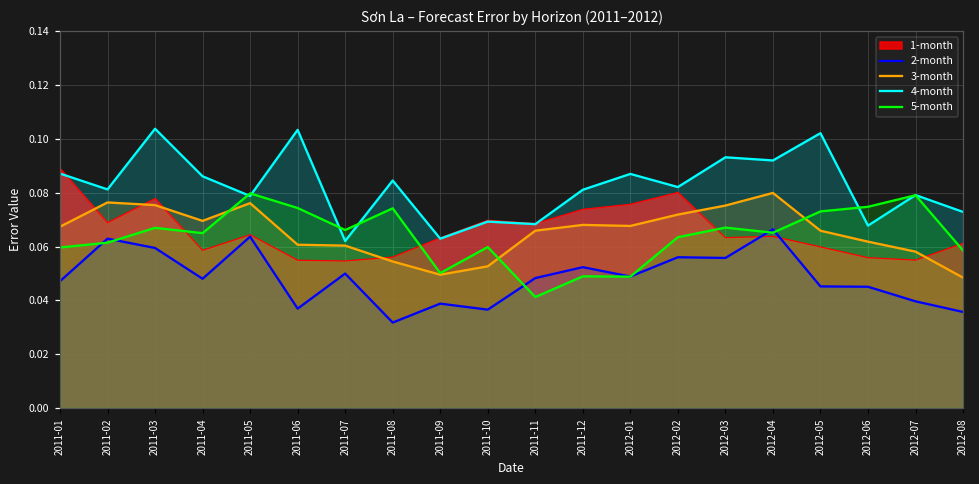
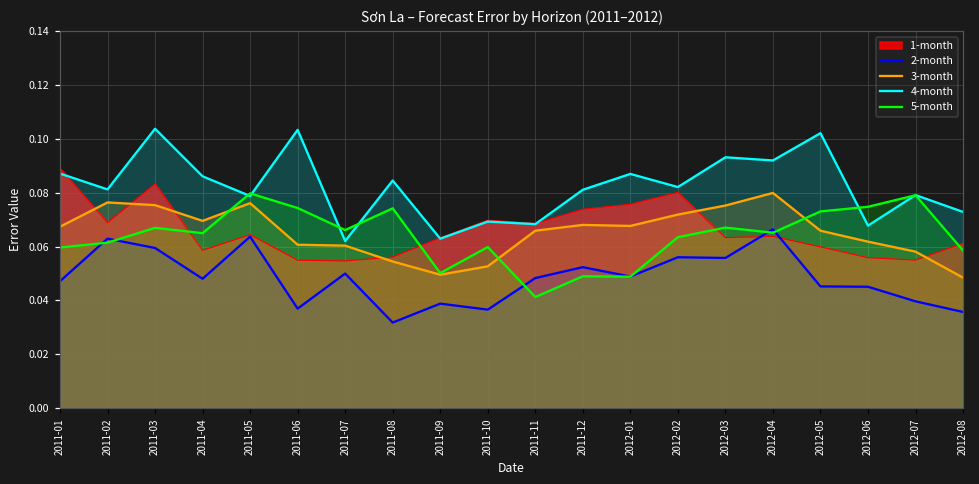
  {
    "1-month": {
      "2011-01": 0.089,
      "2011-02": 0.069,
-     "2011-03": 0.078,
+     "2011-03": 0.083,
      "2011-04": 0.059,
      "2011-06": 0.055,
      "2011-07": 0.055,
      "2011-08": 0.056,
      "2011-12": 0.074,
      "2012-01": 0.076,
      "2012-02": 0.080,
      "2012-03": 0.063,
      "2012-04": 0.064,
      "2012-05": 0.060,
      "2012-06": 0.056,
      "2012-07": 0.055,
      "2012-08": 0.061
    },
    "2-month": {
      "2011-01": 0.047,
      "2011-02": 0.063,
      "2011-03": 0.060,
      "2011-04": 0.048,
      "2011-06": 0.037,
      "2011-07": 0.050,
      "2011-08": 0.032,
      "2011-09": 0.039,
      "2011-10": 0.037,
      "2011-11": 0.048,
      "2011-12": 0.052,
      "2012-02": 0.056,
      "2012-03": 0.056,
      "2012-04": 0.066,
      "2012-05": 0.045,
      "2012-06": 0.045,
      "2012-07": 0.040,
      "2012-08": 0.036
    },
    "3-month": {
      "2011-01": 0.067,
      "2011-02": 0.076,
      "2011-03": 0.075,
      "2011-04": 0.070,
      "2011-05": 0.076,
      "2011-06": 0.061,
      "2011-07": 0.060,
      "2011-08": 0.054,
      "2011-10": 0.053,
      "2011-11": 0.066,
      "2011-12": 0.068,
      "2012-01": 0.068,
      "2012-02": 0.072,
      "2012-03": 0.075,
      "2012-04": 0.080,
      "2012-05": 0.066,
      "2012-06": 0.062,
      "2012-07": 0.058,
      "2012-08": 0.048
    },
    "4-month": {
      "2011-01": 0.087,
      "2011-02": 0.081,
      "2011-03": 0.104,
      "2011-04": 0.086,
      "2011-06": 0.103,
      "2011-07": 0.062,
      "2011-08": 0.085,
      "2011-12": 0.081,
      "2012-01": 0.087,
      "2012-02": 0.082,
      "2012-03": 0.093,
      "2012-04": 0.092,
      "2012-05": 0.102,
      "2012-06": 0.068,
      "2012-08": 0.073
    },
    "5-month": {
      "2011-01": 0.060,
      "2011-02": 0.061,
      "2011-03": 0.067,
      "2011-04": 0.065,
      "2011-06": 0.074,
      "2011-07": 0.066,
      "2011-08": 0.074,
      "2011-10": 0.060,
      "2011-11": 0.041,
      "2011-12": 0.049,
      "2012-02": 0.064,
      "2012-03": 0.067,
      "2012-04": 0.065,
      "2012-05": 0.073,
      "2012-06": 0.075,
      "2012-08": 0.059
    }
  }
